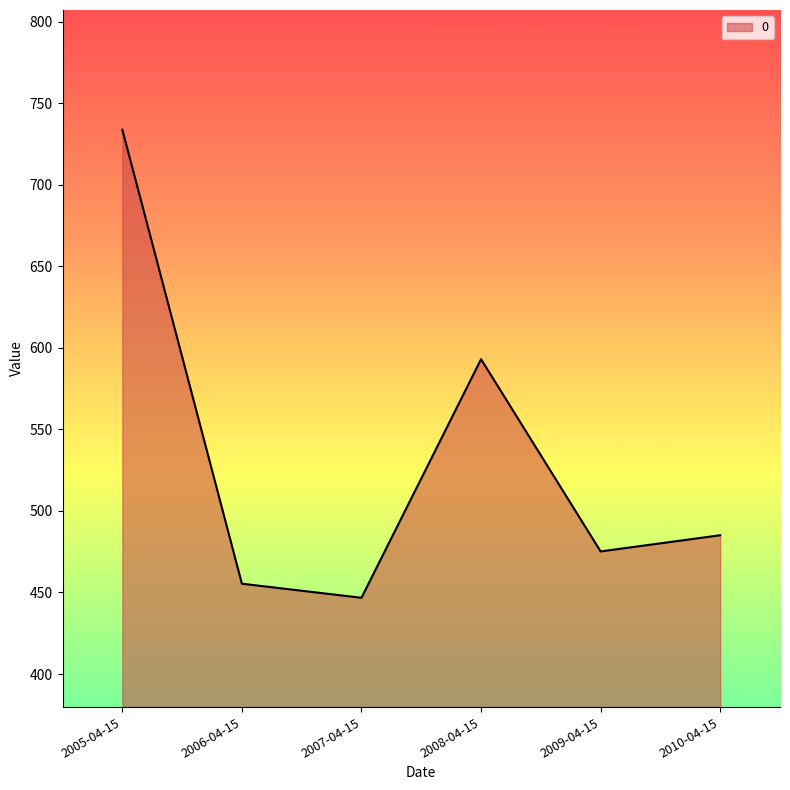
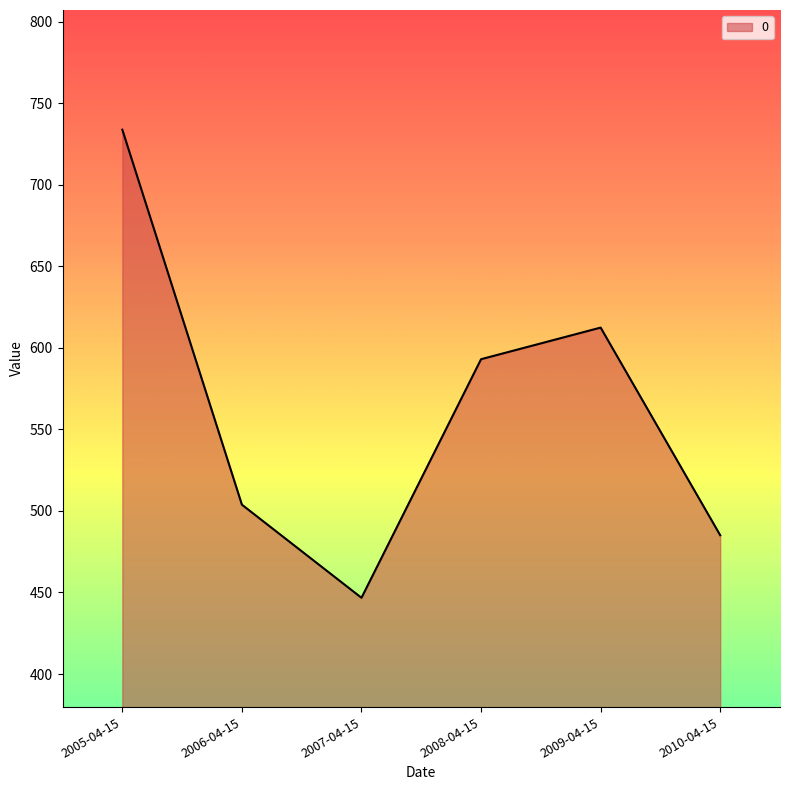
  {
    "2005-04-15": 734,
-   "2006-04-15": 455,
+   "2006-04-15": 504,
    "2007-04-15": 447,
    "2008-04-15": 593,
-   "2009-04-15": 475,
+   "2009-04-15": 612,
    "2010-04-15": 485
  }
